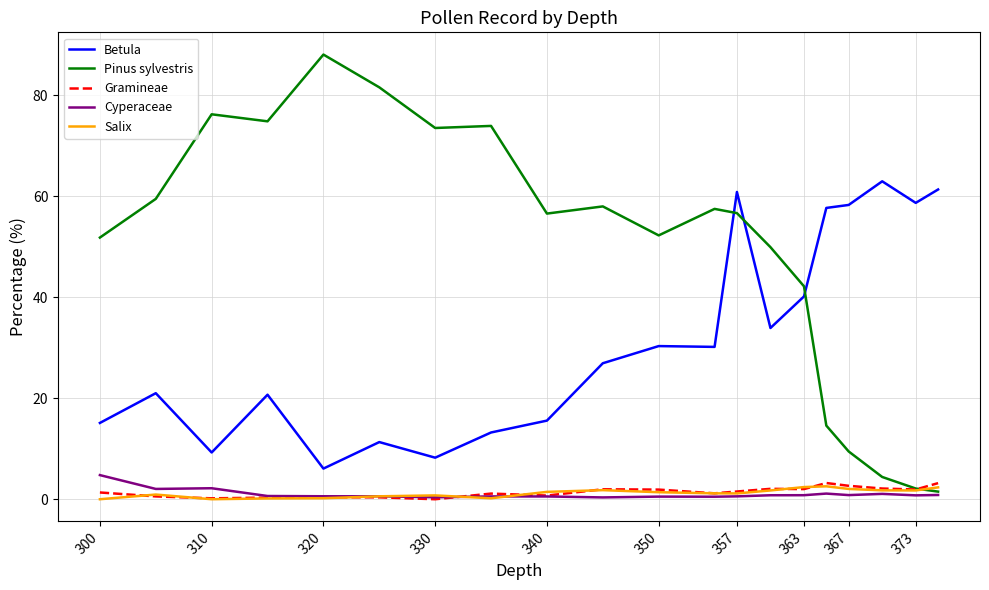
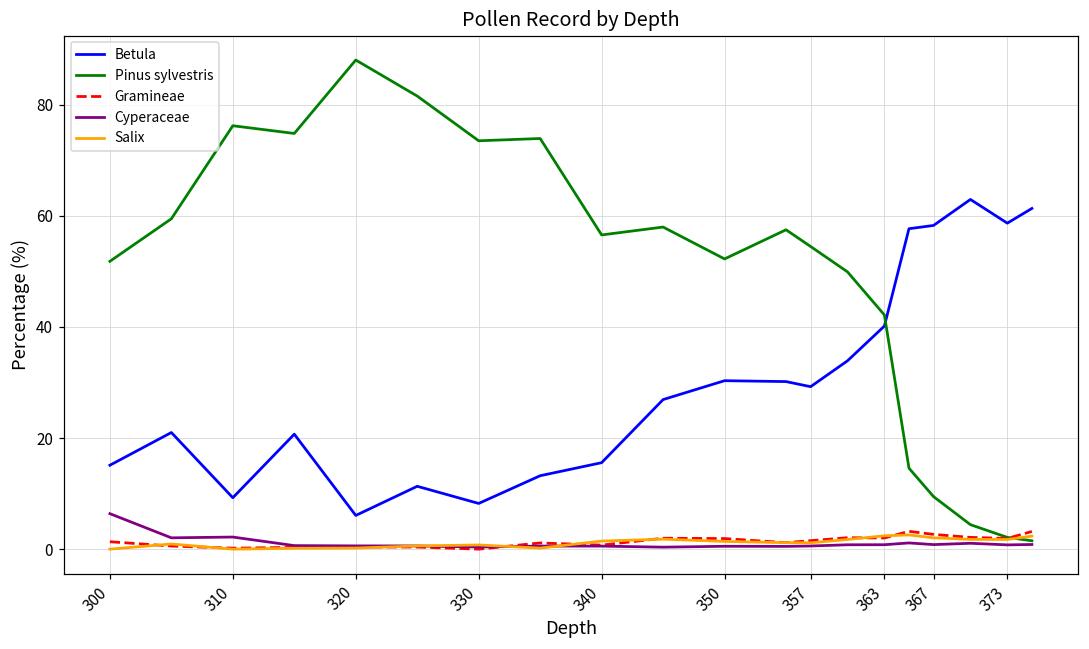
  {
    "Betula": {
      "300": 15,
      "310": 9,
      "320": 6,
      "330": 8,
      "340": 16,
      "350": 30,
-     "357": 61,
+     "357": 29,
      "363": 40,
      "367": 58,
      "373": 59
    },
    "Pinus sylvestris": {
      "300": 52,
      "310": 76,
      "320": 88,
      "330": 74,
      "340": 57,
      "350": 52,
-     "357": 57,
+     "357": 54,
      "363": 42,
      "367": 9
    },
    "Gramineae": {
      "300": 1,
      "350": 2,
      "367": 3
    },
    "Cyperaceae": {
-     "300": 5,
+     "300": 6,
      "310": 2,
      "350": 1,
      "357": 1,
      "363": 1,
      "367": 1,
      "373": 1
    },
    "Salix": {
      "300": 0,
      "340": 1,
      "350": 1,
      "367": 2
    }
  }
